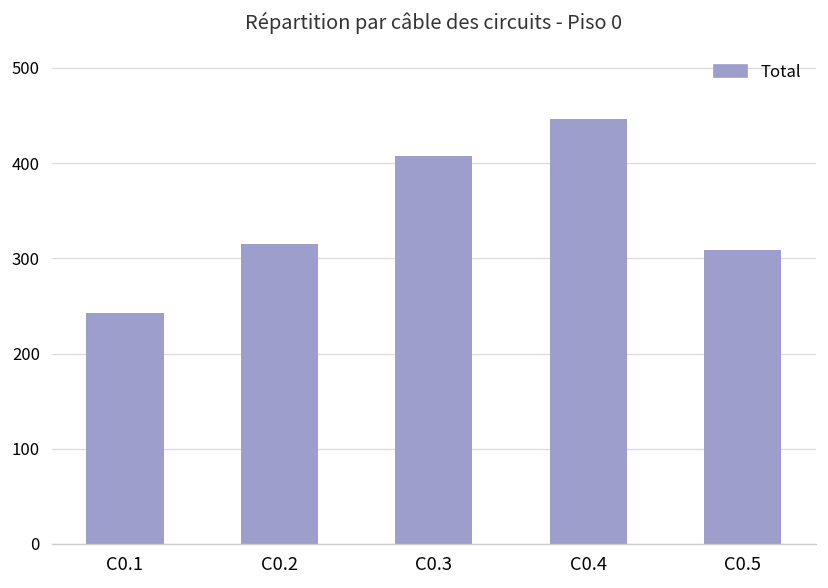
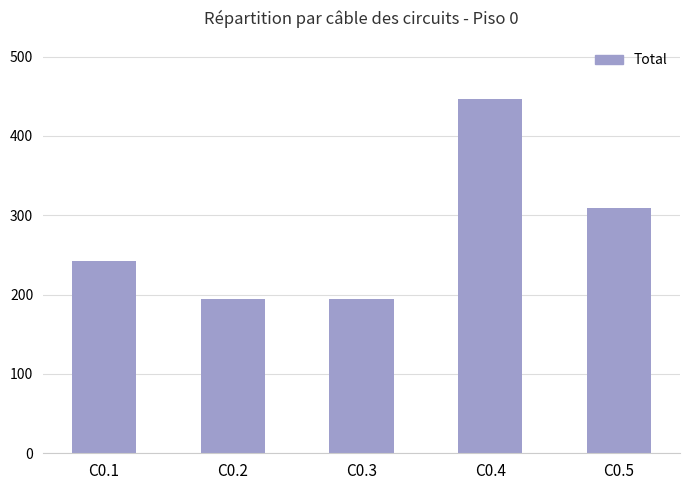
  {
    "C0.1": 240,
-   "C0.2": 320,
-   "C0.3": 410,
+   "C0.2": 200,
+   "C0.3": 200,
    "C0.4": 450,
    "C0.5": 310
  }
